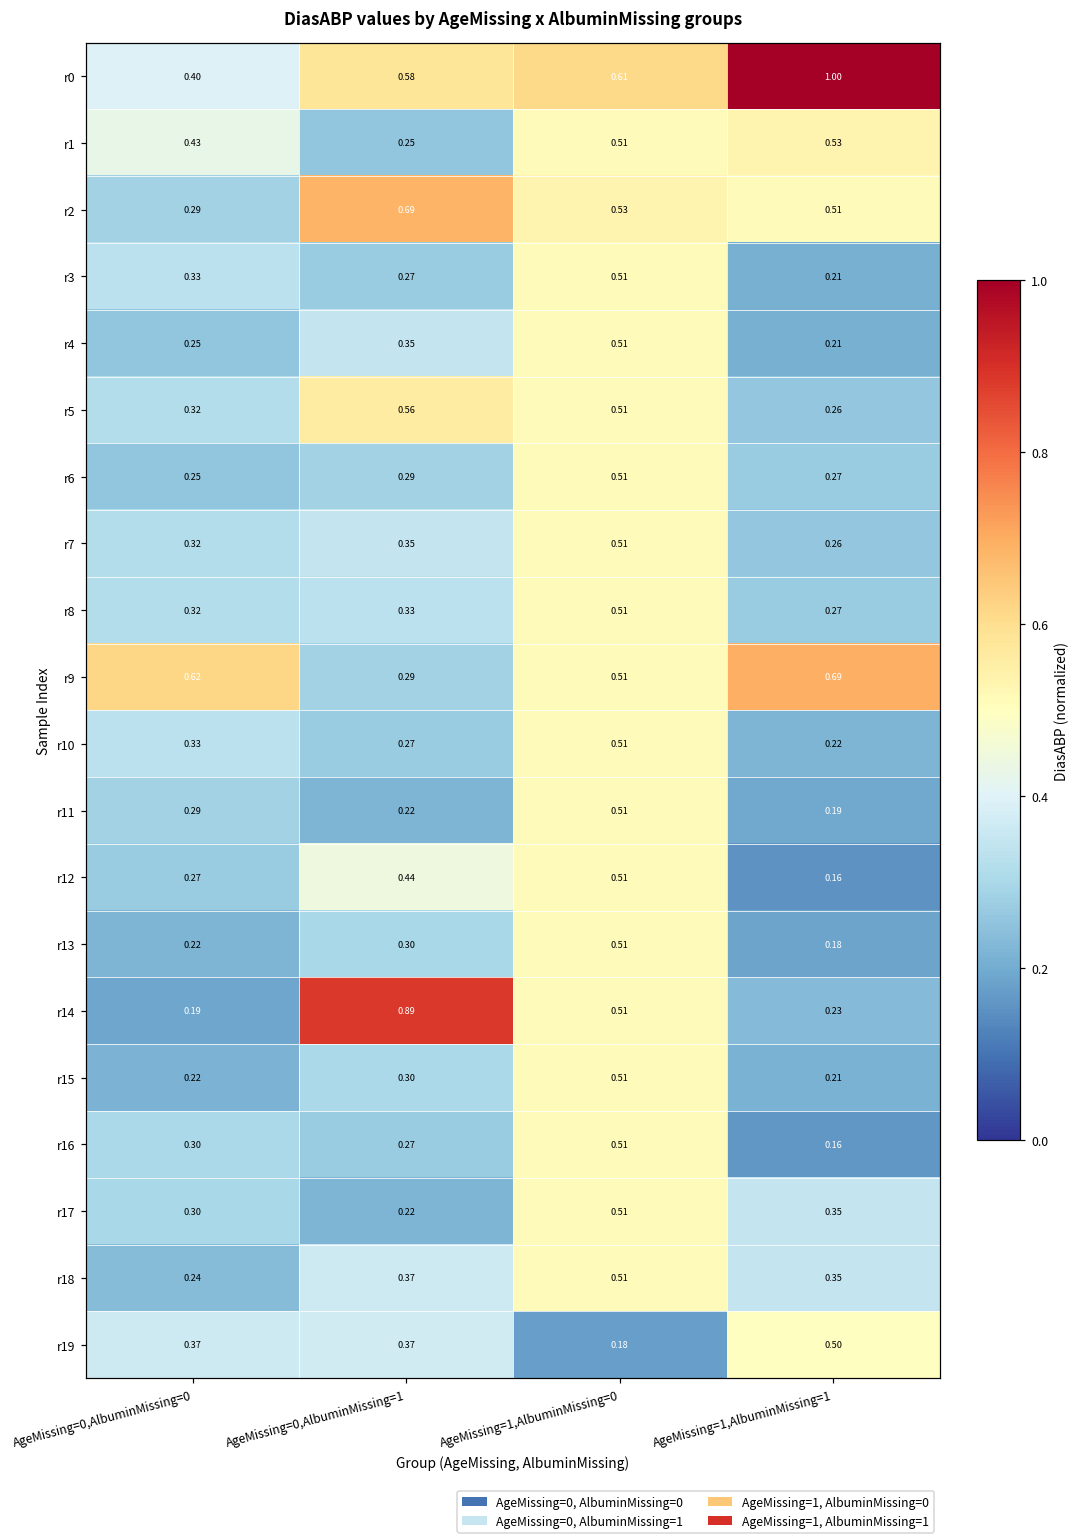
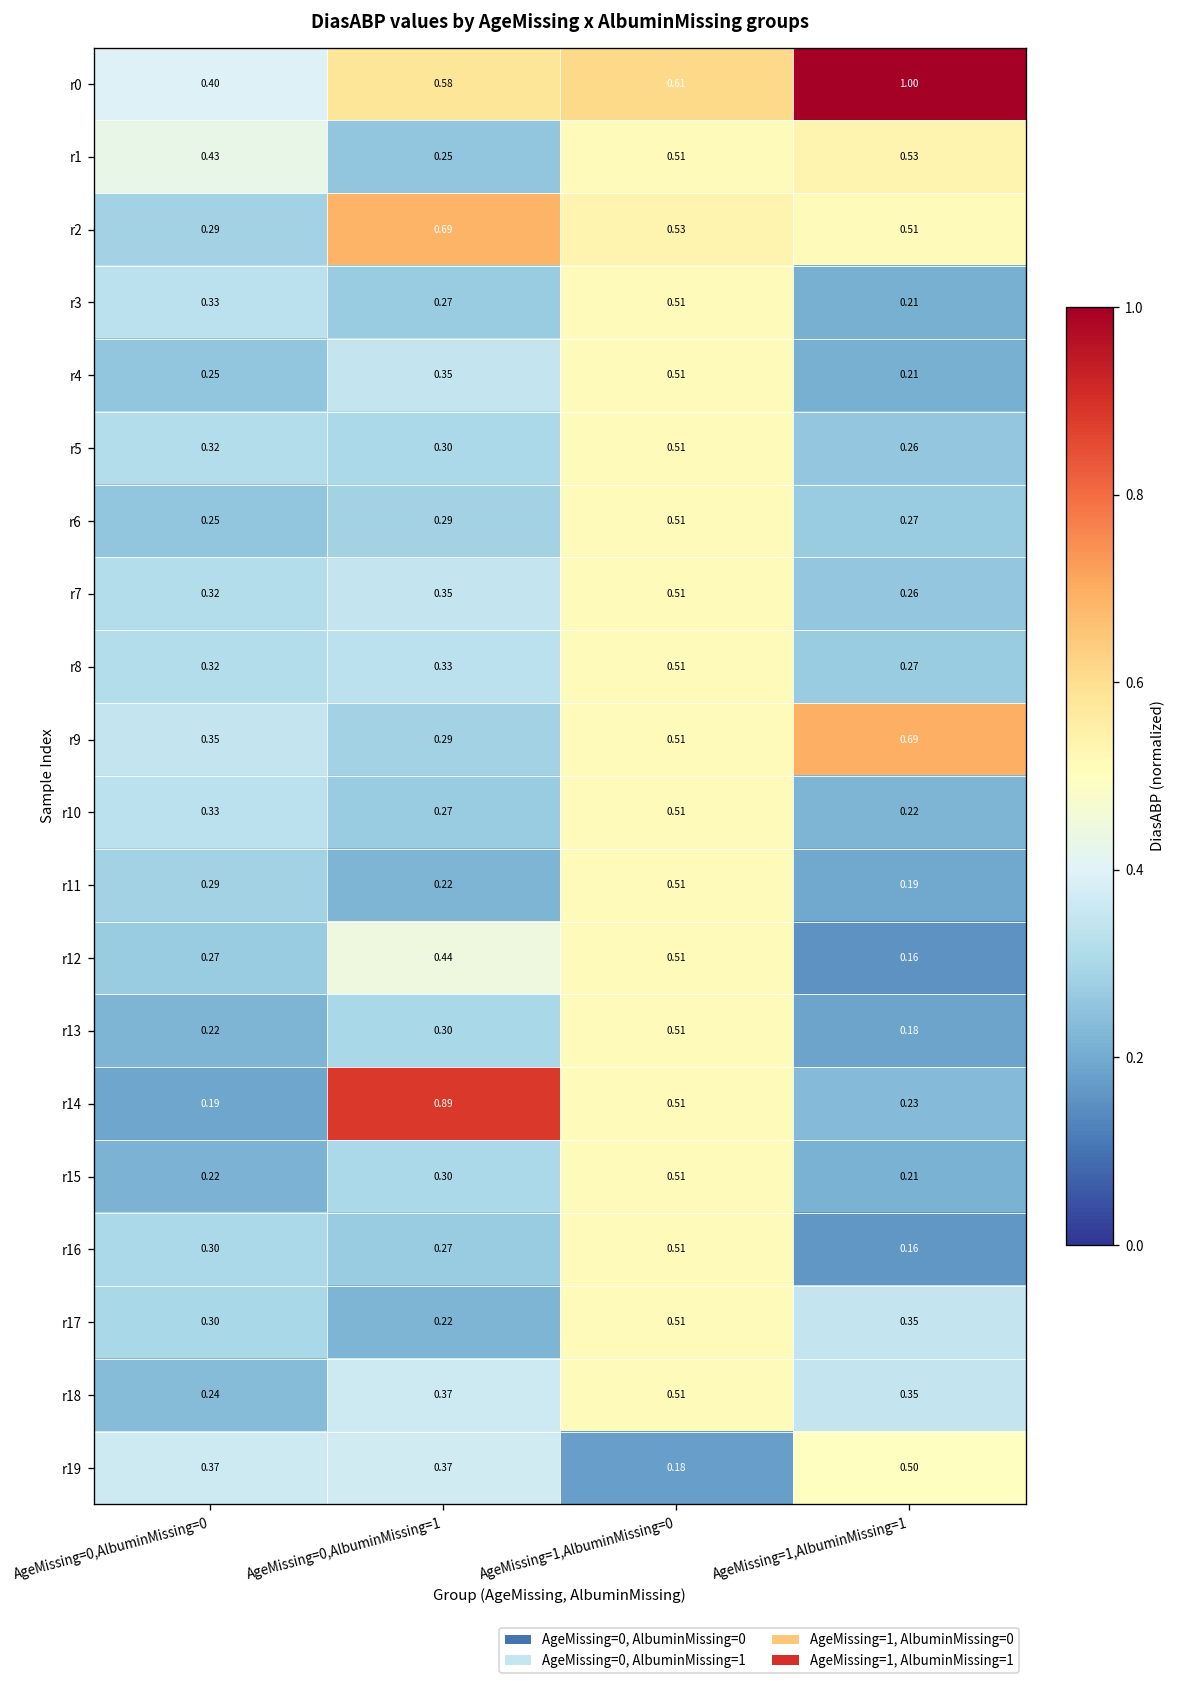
  {
    "r0": {
      "AgeMissing=0,AlbuminMissing=0": 0.40,
      "AgeMissing=0,AlbuminMissing=1": 0.58,
      "AgeMissing=1,AlbuminMissing=0": 0.61,
      "AgeMissing=1,AlbuminMissing=1": 1.00
    },
    "r1": {
      "AgeMissing=0,AlbuminMissing=0": 0.43,
      "AgeMissing=0,AlbuminMissing=1": 0.25,
      "AgeMissing=1,AlbuminMissing=0": 0.51,
      "AgeMissing=1,AlbuminMissing=1": 0.53
    },
    "r2": {
      "AgeMissing=0,AlbuminMissing=0": 0.29,
      "AgeMissing=0,AlbuminMissing=1": 0.69,
      "AgeMissing=1,AlbuminMissing=0": 0.53,
      "AgeMissing=1,AlbuminMissing=1": 0.51
    },
    "r3": {
      "AgeMissing=0,AlbuminMissing=0": 0.33,
      "AgeMissing=0,AlbuminMissing=1": 0.27,
      "AgeMissing=1,AlbuminMissing=0": 0.51,
      "AgeMissing=1,AlbuminMissing=1": 0.21
    },
    "r4": {
      "AgeMissing=0,AlbuminMissing=0": 0.25,
      "AgeMissing=0,AlbuminMissing=1": 0.35,
      "AgeMissing=1,AlbuminMissing=0": 0.51,
      "AgeMissing=1,AlbuminMissing=1": 0.21
    },
    "r5": {
      "AgeMissing=0,AlbuminMissing=0": 0.32,
-     "AgeMissing=0,AlbuminMissing=1": 0.56,
+     "AgeMissing=0,AlbuminMissing=1": 0.30,
      "AgeMissing=1,AlbuminMissing=0": 0.51,
      "AgeMissing=1,AlbuminMissing=1": 0.26
    },
    "r6": {
      "AgeMissing=0,AlbuminMissing=0": 0.25,
      "AgeMissing=0,AlbuminMissing=1": 0.29,
      "AgeMissing=1,AlbuminMissing=0": 0.51,
      "AgeMissing=1,AlbuminMissing=1": 0.27
    },
    "r7": {
      "AgeMissing=0,AlbuminMissing=0": 0.32,
      "AgeMissing=0,AlbuminMissing=1": 0.35,
      "AgeMissing=1,AlbuminMissing=0": 0.51,
      "AgeMissing=1,AlbuminMissing=1": 0.26
    },
    "r8": {
      "AgeMissing=0,AlbuminMissing=0": 0.32,
      "AgeMissing=0,AlbuminMissing=1": 0.33,
      "AgeMissing=1,AlbuminMissing=0": 0.51,
      "AgeMissing=1,AlbuminMissing=1": 0.27
    },
    "r9": {
-     "AgeMissing=0,AlbuminMissing=0": 0.62,
+     "AgeMissing=0,AlbuminMissing=0": 0.35,
      "AgeMissing=0,AlbuminMissing=1": 0.29,
      "AgeMissing=1,AlbuminMissing=0": 0.51,
      "AgeMissing=1,AlbuminMissing=1": 0.69
    },
    "r10": {
      "AgeMissing=0,AlbuminMissing=0": 0.33,
      "AgeMissing=0,AlbuminMissing=1": 0.27,
      "AgeMissing=1,AlbuminMissing=0": 0.51,
      "AgeMissing=1,AlbuminMissing=1": 0.22
    },
    "r11": {
      "AgeMissing=0,AlbuminMissing=0": 0.29,
      "AgeMissing=0,AlbuminMissing=1": 0.22,
      "AgeMissing=1,AlbuminMissing=0": 0.51,
      "AgeMissing=1,AlbuminMissing=1": 0.19
    },
    "r12": {
      "AgeMissing=0,AlbuminMissing=0": 0.27,
      "AgeMissing=0,AlbuminMissing=1": 0.44,
      "AgeMissing=1,AlbuminMissing=0": 0.51,
      "AgeMissing=1,AlbuminMissing=1": 0.16
    },
    "r13": {
      "AgeMissing=0,AlbuminMissing=0": 0.22,
      "AgeMissing=0,AlbuminMissing=1": 0.30,
      "AgeMissing=1,AlbuminMissing=0": 0.51,
      "AgeMissing=1,AlbuminMissing=1": 0.18
    },
    "r14": {
      "AgeMissing=0,AlbuminMissing=0": 0.19,
      "AgeMissing=0,AlbuminMissing=1": 0.89,
      "AgeMissing=1,AlbuminMissing=0": 0.51,
      "AgeMissing=1,AlbuminMissing=1": 0.23
    },
    "r15": {
      "AgeMissing=0,AlbuminMissing=0": 0.22,
      "AgeMissing=0,AlbuminMissing=1": 0.30,
      "AgeMissing=1,AlbuminMissing=0": 0.51,
      "AgeMissing=1,AlbuminMissing=1": 0.21
    },
    "r16": {
      "AgeMissing=0,AlbuminMissing=0": 0.30,
      "AgeMissing=0,AlbuminMissing=1": 0.27,
      "AgeMissing=1,AlbuminMissing=0": 0.51,
      "AgeMissing=1,AlbuminMissing=1": 0.16
    },
    "r17": {
      "AgeMissing=0,AlbuminMissing=0": 0.30,
      "AgeMissing=0,AlbuminMissing=1": 0.22,
      "AgeMissing=1,AlbuminMissing=0": 0.51,
      "AgeMissing=1,AlbuminMissing=1": 0.35
    },
    "r18": {
      "AgeMissing=0,AlbuminMissing=0": 0.24,
      "AgeMissing=0,AlbuminMissing=1": 0.37,
      "AgeMissing=1,AlbuminMissing=0": 0.51,
      "AgeMissing=1,AlbuminMissing=1": 0.35
    },
    "r19": {
      "AgeMissing=0,AlbuminMissing=0": 0.37,
      "AgeMissing=0,AlbuminMissing=1": 0.37,
      "AgeMissing=1,AlbuminMissing=0": 0.18,
      "AgeMissing=1,AlbuminMissing=1": 0.50
    }
  }
